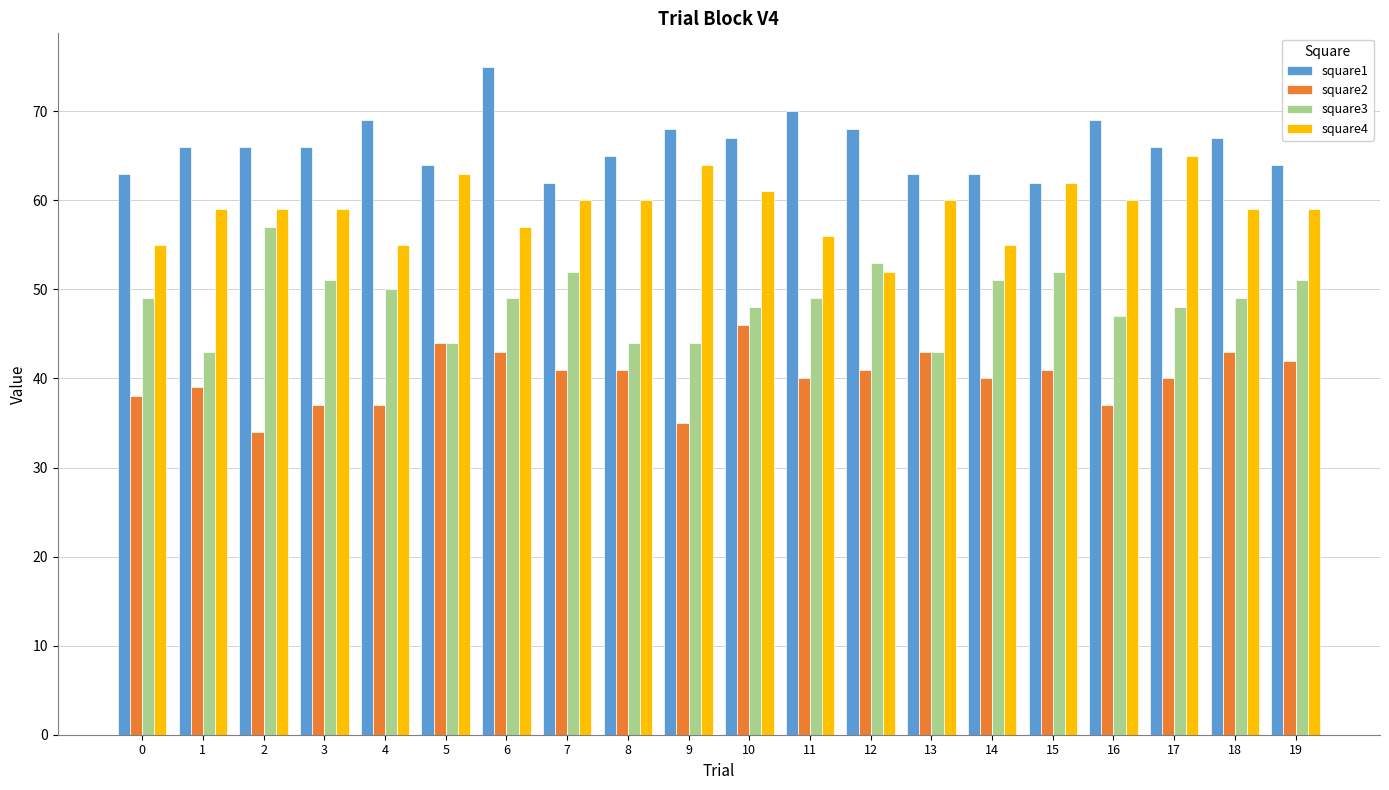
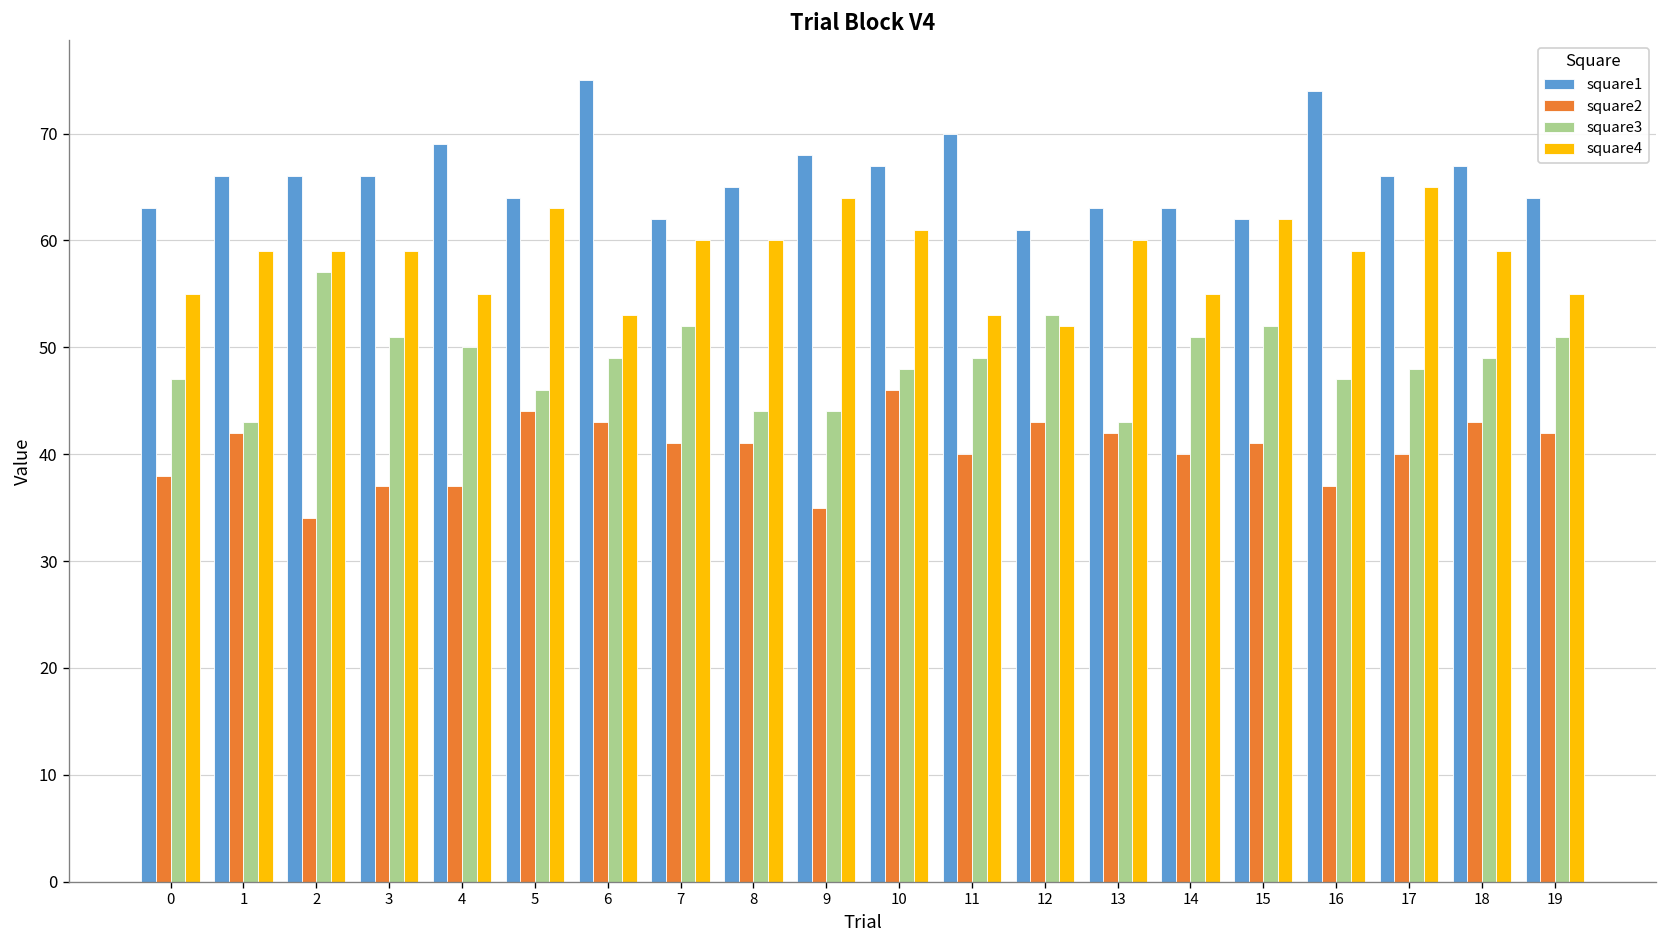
  {
    "square1": {
      "0": 63,
      "1": 66,
      "2": 66,
      "3": 66,
      "4": 69,
      "5": 64,
      "6": 75,
      "7": 62,
      "8": 65,
      "9": 68,
      "10": 67,
      "11": 70,
-     "12": 68,
+     "12": 61,
      "13": 63,
      "14": 63,
      "15": 62,
-     "16": 69,
+     "16": 74,
      "17": 66,
      "18": 67,
      "19": 64
    },
    "square2": {
      "0": 38,
-     "1": 39,
+     "1": 42,
      "2": 34,
      "3": 37,
      "4": 37,
      "5": 44,
      "6": 43,
      "7": 41,
      "8": 41,
      "9": 35,
      "10": 46,
      "11": 40,
-     "12": 41,
-     "13": 43,
+     "12": 43,
+     "13": 42,
      "14": 40,
      "15": 41,
      "16": 37,
      "17": 40,
      "18": 43,
      "19": 42
    },
    "square3": {
-     "0": 49,
+     "0": 47,
      "1": 43,
      "2": 57,
      "3": 51,
      "4": 50,
-     "5": 44,
+     "5": 46,
      "6": 49,
      "7": 52,
      "8": 44,
      "9": 44,
      "10": 48,
      "11": 49,
      "12": 53,
      "13": 43,
      "14": 51,
      "15": 52,
      "16": 47,
      "17": 48,
      "18": 49,
      "19": 51
    },
    "square4": {
      "0": 55,
      "1": 59,
      "2": 59,
      "3": 59,
      "4": 55,
      "5": 63,
-     "6": 57,
+     "6": 53,
      "7": 60,
      "8": 60,
      "9": 64,
      "10": 61,
-     "11": 56,
+     "11": 53,
      "12": 52,
      "13": 60,
      "14": 55,
      "15": 62,
-     "16": 60,
+     "16": 59,
      "17": 65,
      "18": 59,
-     "19": 59
+     "19": 55
    }
  }
